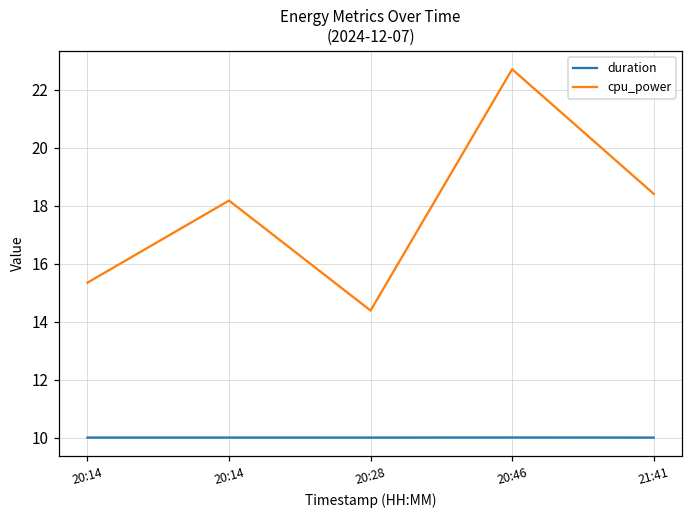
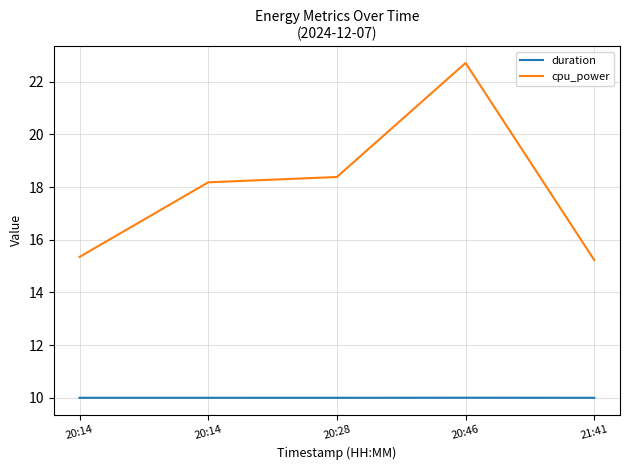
  {
    "duration": {
      "20:28": 10.0,
      "20:46": 10.0,
      "21:41": 10.0
    },
    "cpu_power": {
-     "20:28": 14.4,
+     "20:28": 18.4,
      "20:46": 22.7,
-     "21:41": 18.4
+     "21:41": 15.2
    }
  }
